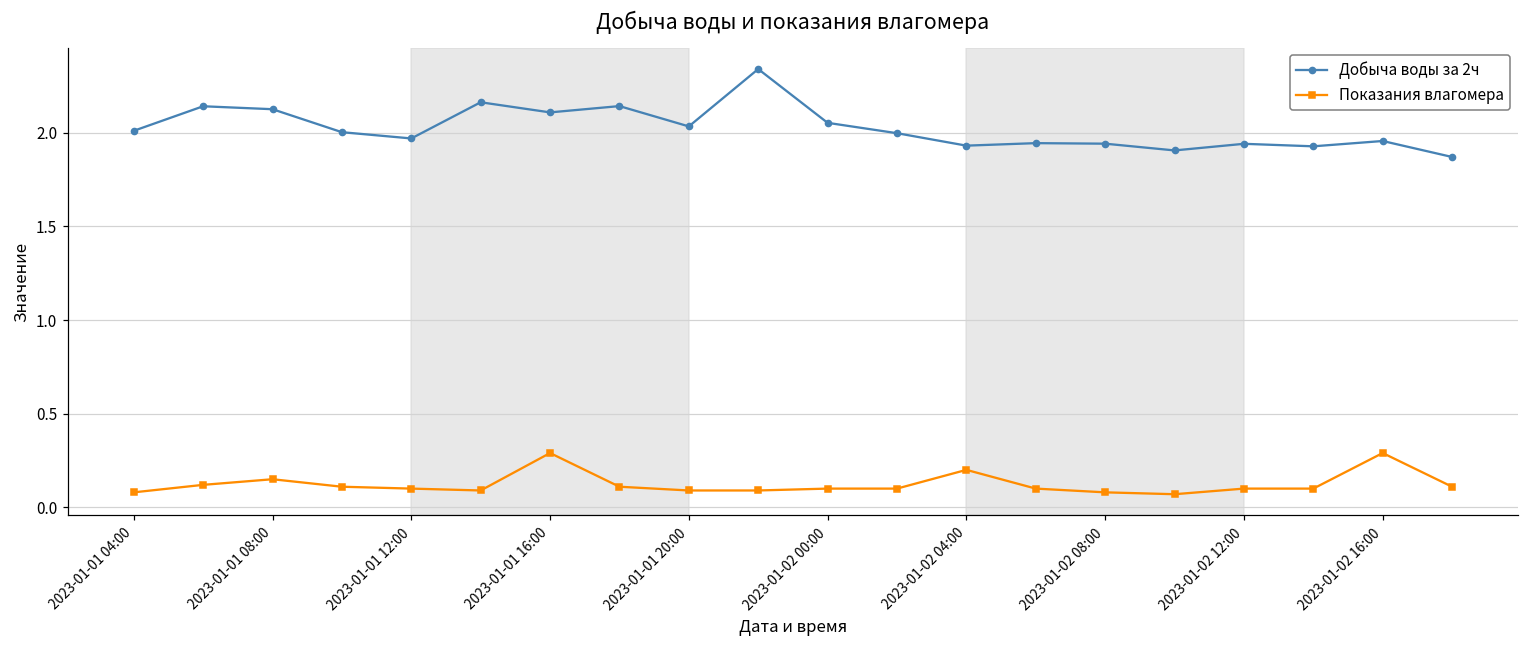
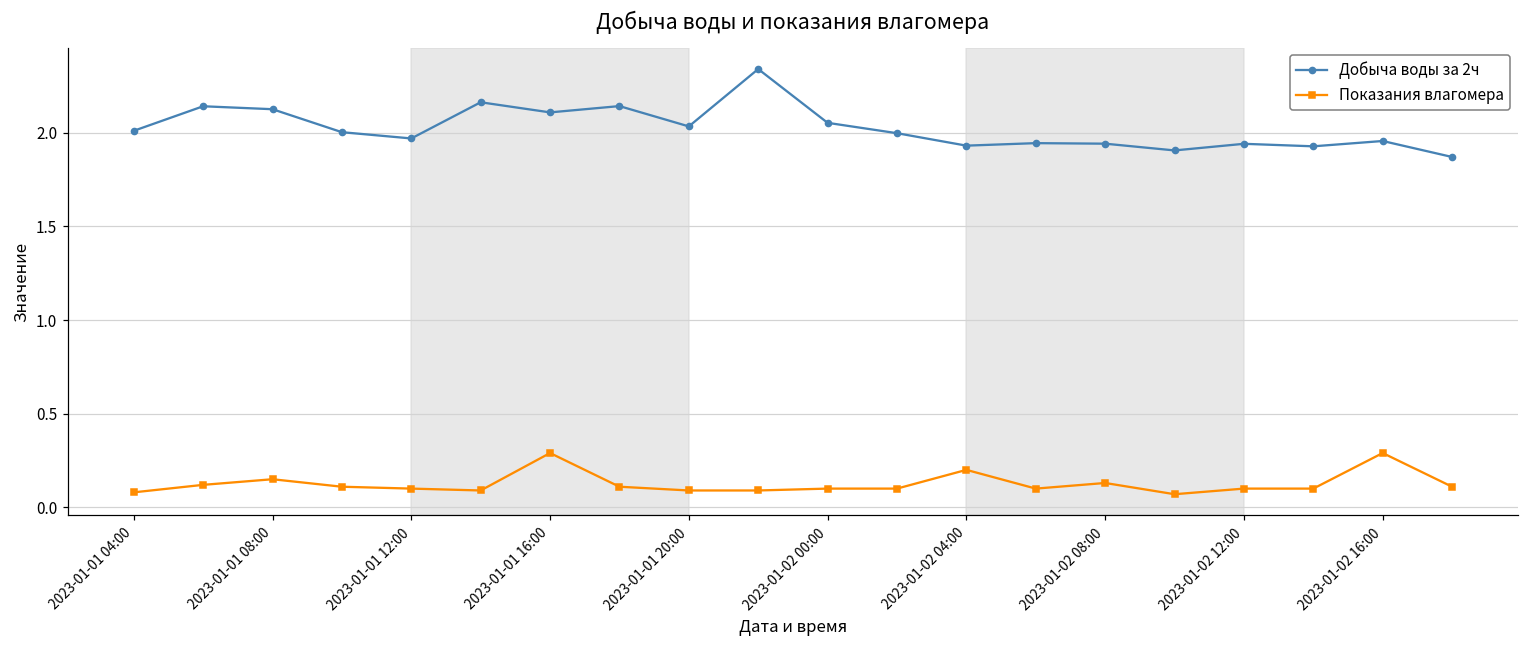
  {
    "Добыча воды за 2ч": {
      "2023-01-01 04:00": 2.01,
      "2023-01-01 08:00": 2.13,
      "2023-01-01 12:00": 1.97,
      "2023-01-01 16:00": 2.11,
      "2023-01-01 20:00": 2.03,
      "2023-01-02 00:00": 2.05,
      "2023-01-02 04:00": 1.93,
      "2023-01-02 08:00": 1.94,
      "2023-01-02 12:00": 1.94,
      "2023-01-02 16:00": 1.96
    },
    "Показания влагомера": {
      "2023-01-01 04:00": 0.08,
      "2023-01-01 08:00": 0.15,
      "2023-01-01 12:00": 0.10,
      "2023-01-01 16:00": 0.29,
      "2023-01-01 20:00": 0.09,
      "2023-01-02 00:00": 0.10,
      "2023-01-02 04:00": 0.20,
-     "2023-01-02 08:00": 0.08,
+     "2023-01-02 08:00": 0.13,
      "2023-01-02 12:00": 0.10,
      "2023-01-02 16:00": 0.29
    }
  }
